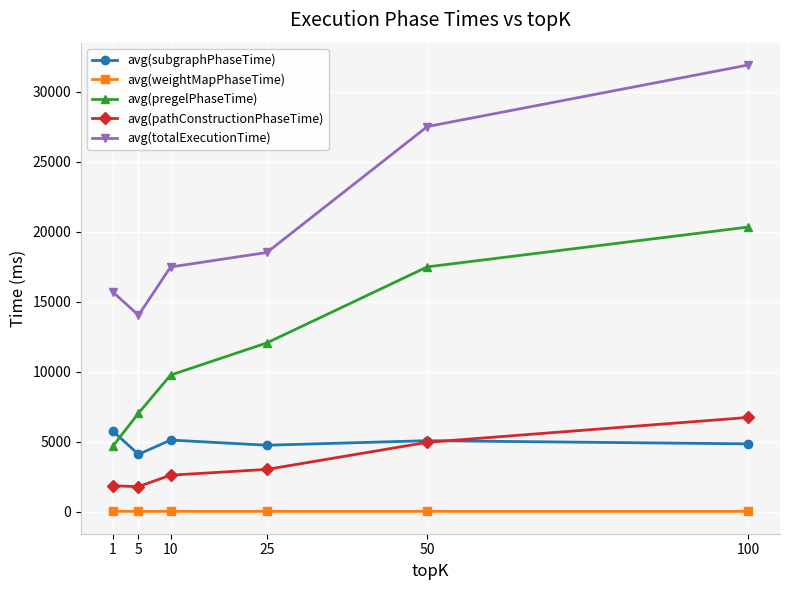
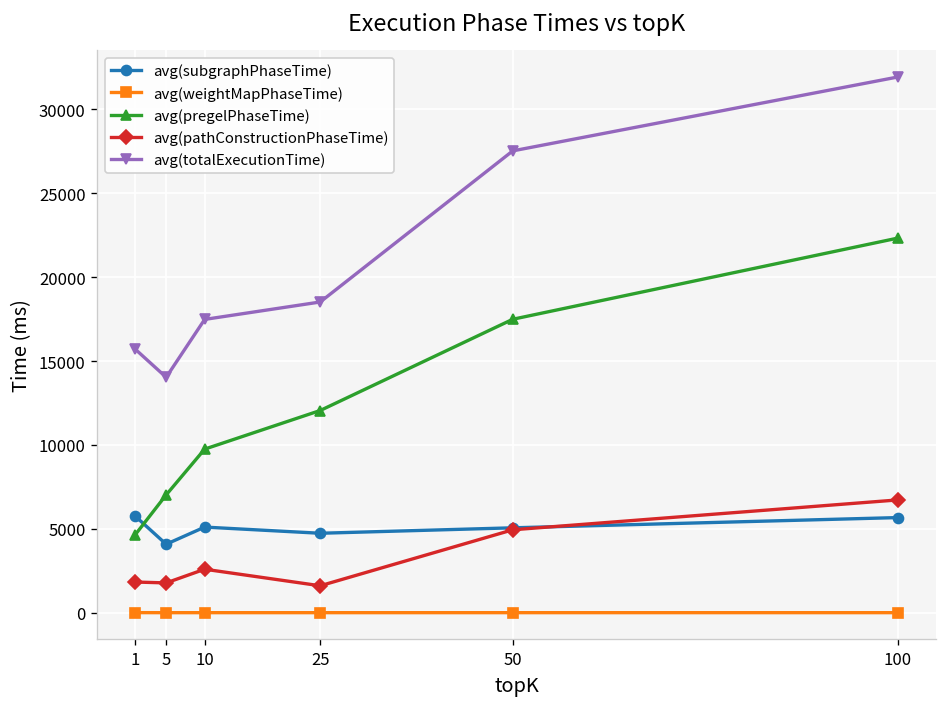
  {
    "avg(subgraphPhaseTime)": {
      "1": 5800,
      "5": 4100,
      "10": 5100,
      "25": 4700,
-     "100": 4800
+     "100": 5700
    },
    "avg(weightMapPhaseTime)": {
      "1": 0,
      "5": 0,
      "10": 0,
      "25": 0,
      "50": 0,
      "100": 0
    },
    "avg(pregelPhaseTime)": {
      "1": 4700,
      "5": 7000,
      "10": 9800,
      "25": 12100,
      "50": 17500,
-     "100": 20300
+     "100": 22300
    },
    "avg(pathConstructionPhaseTime)": {
      "1": 1800,
      "5": 1800,
      "10": 2600,
-     "25": 3000,
+     "25": 1600,
      "100": 6700
    },
    "avg(totalExecutionTime)": {
      "1": 15700,
      "5": 14000,
      "10": 17500,
      "25": 18500,
      "50": 27500,
      "100": 31900
    }
  }
